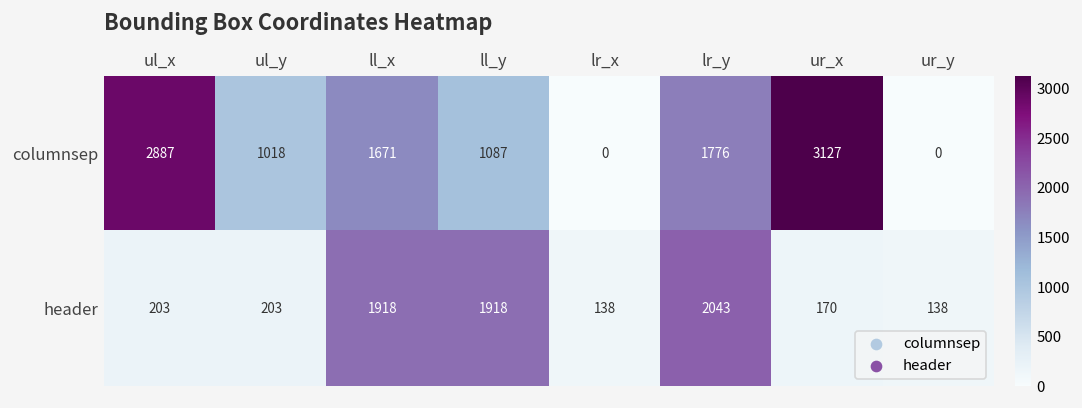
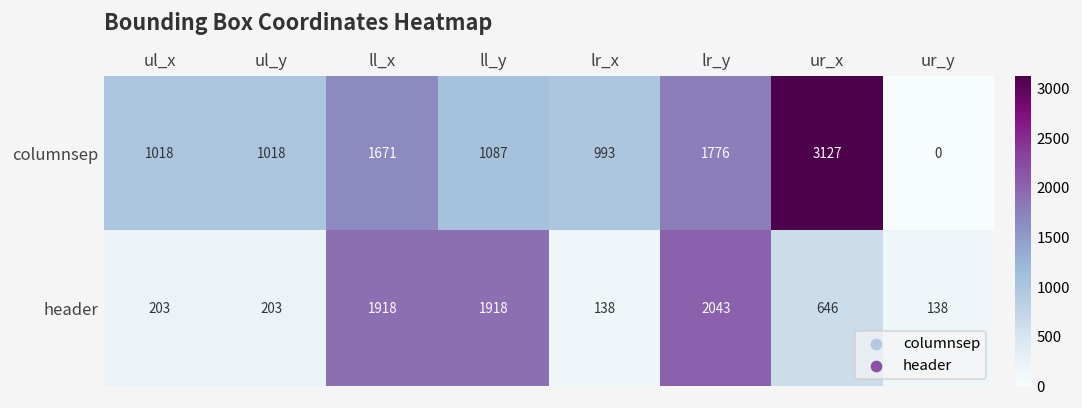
  {
    "columnsep": {
-     "ul_x": 2887,
+     "ul_x": 1018,
      "ul_y": 1018,
      "ll_x": 1671,
      "ll_y": 1087,
-     "lr_x": 0,
+     "lr_x": 993,
      "lr_y": 1776,
      "ur_x": 3127,
      "ur_y": 0
    },
    "header": {
      "ul_x": 203,
      "ul_y": 203,
      "ll_x": 1918,
      "ll_y": 1918,
      "lr_x": 138,
      "lr_y": 2043,
-     "ur_x": 170,
+     "ur_x": 646,
      "ur_y": 138
    }
  }
